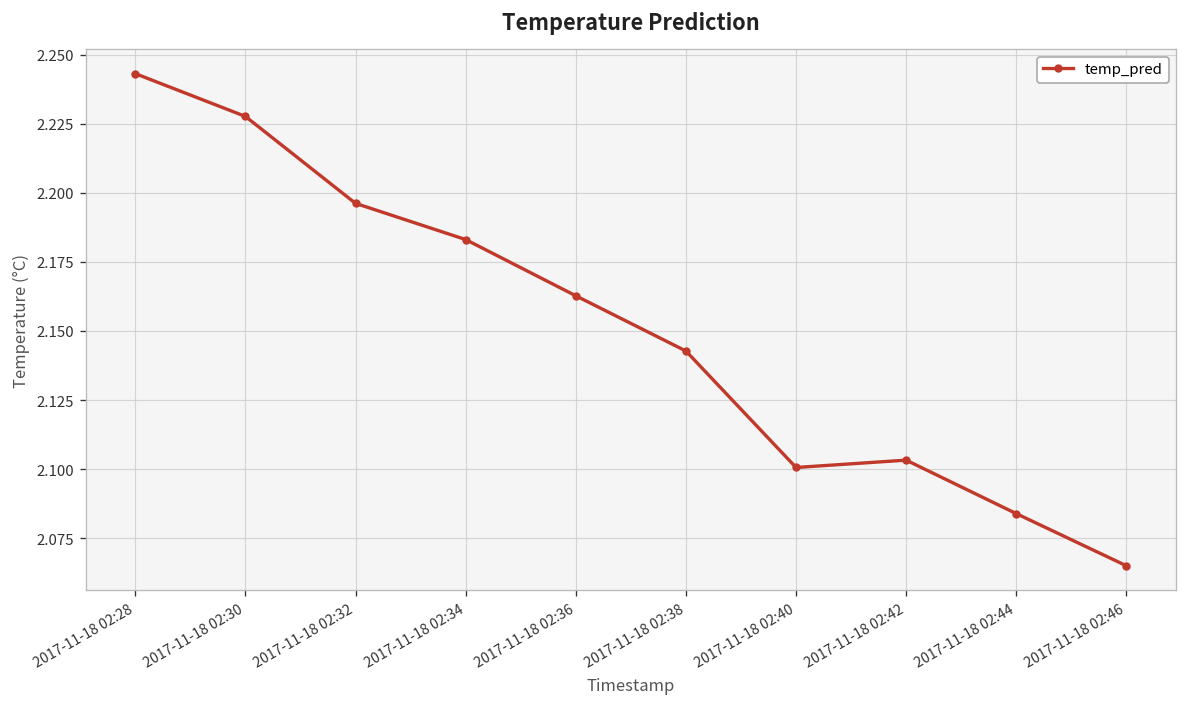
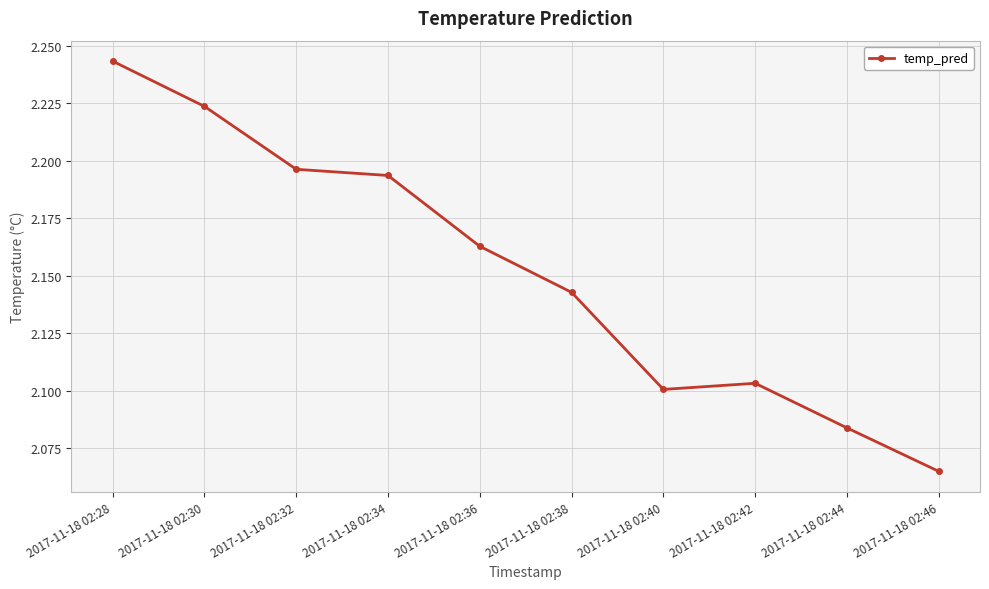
  {
    "2017-11-18 02:28": 2.243,
-   "2017-11-18 02:30": 2.228,
+   "2017-11-18 02:30": 2.224,
    "2017-11-18 02:32": 2.196,
-   "2017-11-18 02:34": 2.183,
+   "2017-11-18 02:34": 2.194,
    "2017-11-18 02:36": 2.163,
    "2017-11-18 02:38": 2.143,
    "2017-11-18 02:40": 2.101,
    "2017-11-18 02:42": 2.103,
    "2017-11-18 02:44": 2.084,
    "2017-11-18 02:46": 2.065
  }
